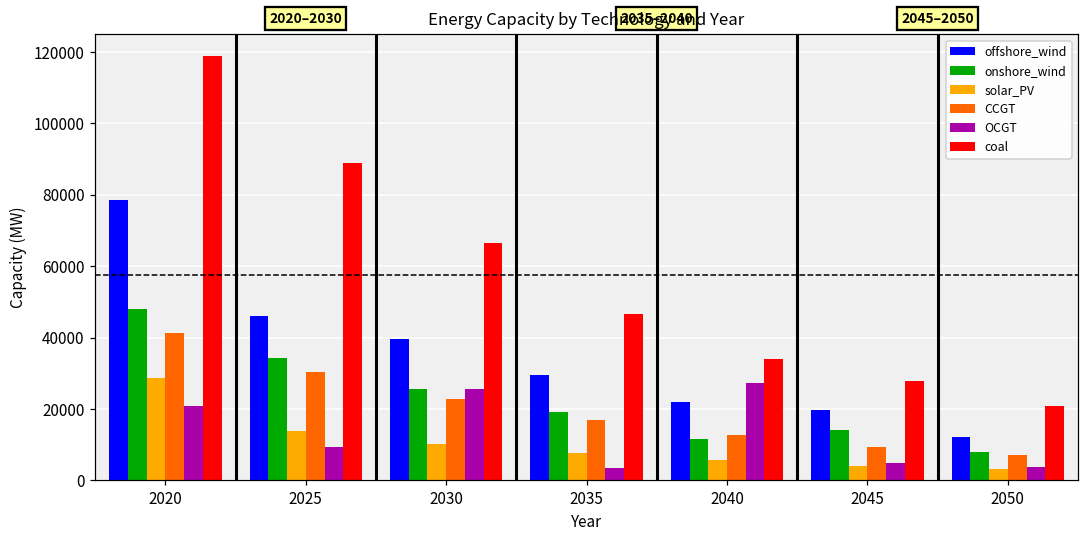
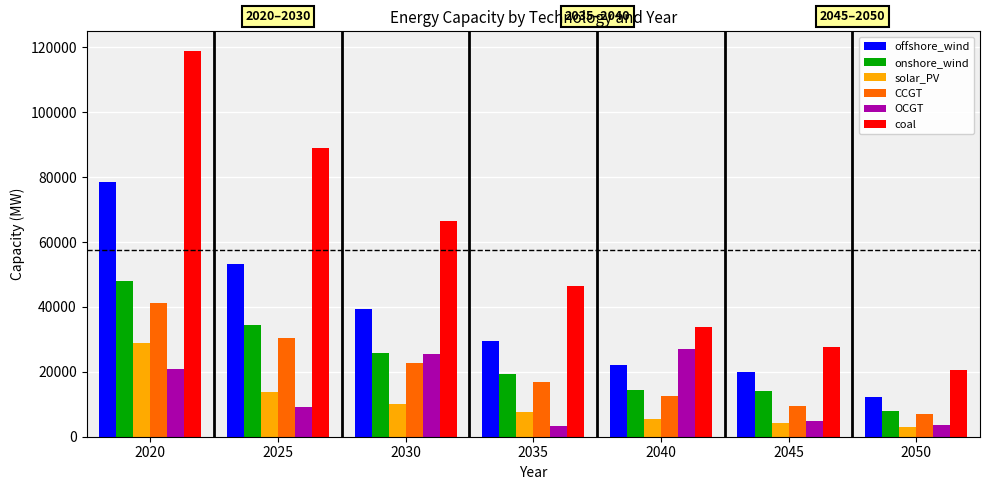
  {
    "offshore_wind": {
      "2020": 79000,
-     "2025": 46000,
+     "2025": 53000,
      "2030": 39000,
      "2035": 29000,
      "2040": 22000,
      "2045": 20000,
      "2050": 12000
    },
    "onshore_wind": {
      "2020": 48000,
      "2025": 34000,
      "2030": 26000,
      "2035": 19000,
-     "2040": 12000,
+     "2040": 14000,
      "2045": 14000,
      "2050": 8000
    },
    "solar_PV": {
      "2020": 29000,
      "2025": 14000,
      "2030": 10000,
      "2035": 8000,
      "2040": 6000,
      "2045": 4000,
      "2050": 3000
    },
    "CCGT": {
      "2020": 41000,
      "2025": 30000,
      "2030": 23000,
      "2035": 17000,
      "2040": 13000,
      "2045": 9000,
      "2050": 7000
    },
    "OCGT": {
      "2020": 21000,
      "2025": 9000,
      "2030": 25000,
      "2035": 3000,
      "2040": 27000,
      "2045": 5000,
      "2050": 4000
    },
    "coal": {
      "2020": 119000,
      "2025": 89000,
      "2030": 66000,
      "2035": 47000,
      "2040": 34000,
      "2045": 28000,
      "2050": 21000
    }
  }
